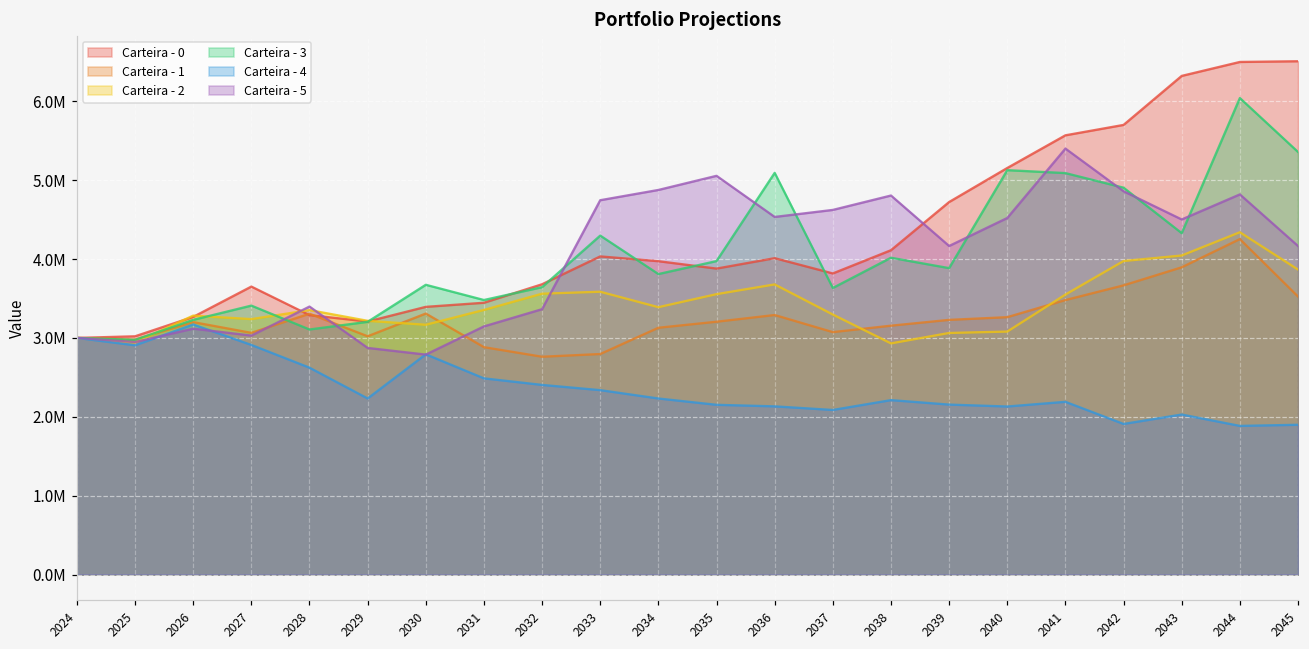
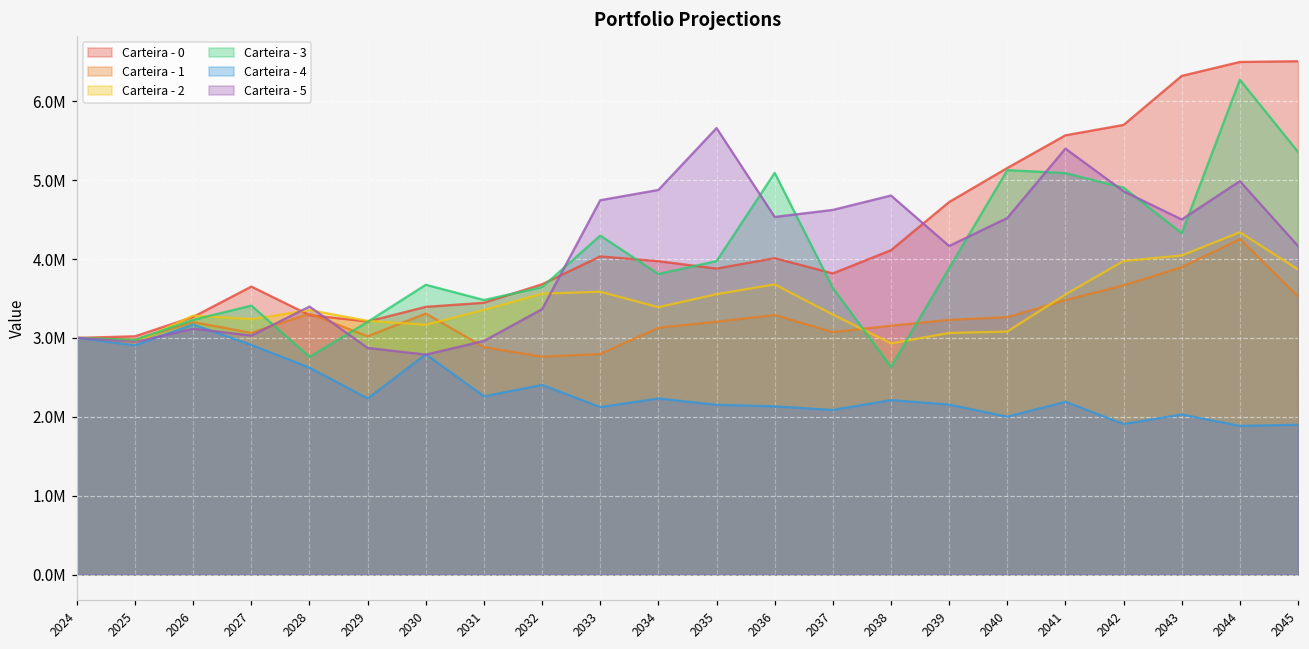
  {
    "Carteira - 3": {
      "2027": 3400000,
-     "2028": 3100000,
+     "2028": 2800000,
      "2030": 3700000,
      "2032": 3600000,
      "2033": 4300000,
      "2034": 3800000,
      "2035": 4000000,
      "2036": 5100000,
      "2037": 3600000,
-     "2038": 4000000,
+     "2038": 2600000,
      "2039": 3900000,
      "2041": 5100000,
      "2042": 4900000,
      "2043": 4300000,
-     "2044": 6000000,
+     "2044": 6300000,
      "2045": 5400000
    },
    "Carteira - 4": {
      "2025": 2900000,
      "2027": 2900000,
      "2028": 2600000,
      "2029": 2200000,
-     "2031": 2500000,
+     "2031": 2300000,
      "2032": 2400000,
-     "2033": 2300000,
+     "2033": 2100000,
      "2034": 2200000,
      "2035": 2200000,
      "2036": 2100000,
      "2037": 2100000,
      "2038": 2200000,
      "2039": 2200000,
-     "2040": 2100000,
+     "2040": 2000000,
      "2041": 2200000,
      "2042": 1900000,
      "2043": 2000000,
      "2044": 1900000,
      "2045": 1900000
    },
    "Carteira - 5": {
      "2026": 3100000,
      "2028": 3400000,
      "2029": 2900000,
-     "2031": 3100000,
+     "2031": 3000000,
      "2032": 3400000,
      "2033": 4700000,
      "2034": 4900000,
-     "2035": 5100000,
+     "2035": 5700000,
      "2036": 4500000,
      "2037": 4600000,
      "2038": 4800000,
      "2039": 4200000,
      "2040": 4500000,
      "2041": 5400000,
      "2042": 4900000,
      "2043": 4500000,
-     "2044": 4800000,
+     "2044": 5000000,
      "2045": 4200000
    }
  }
